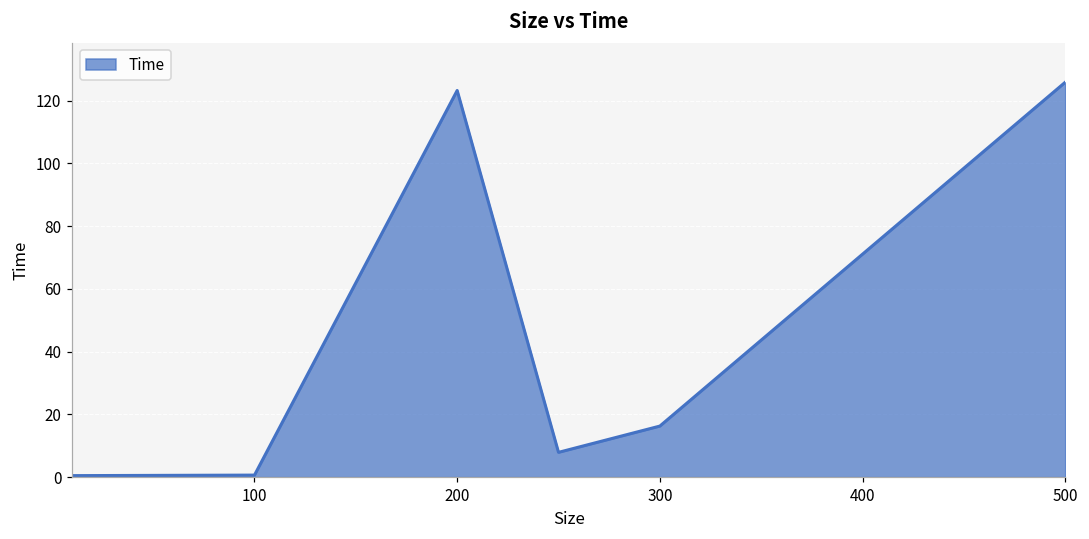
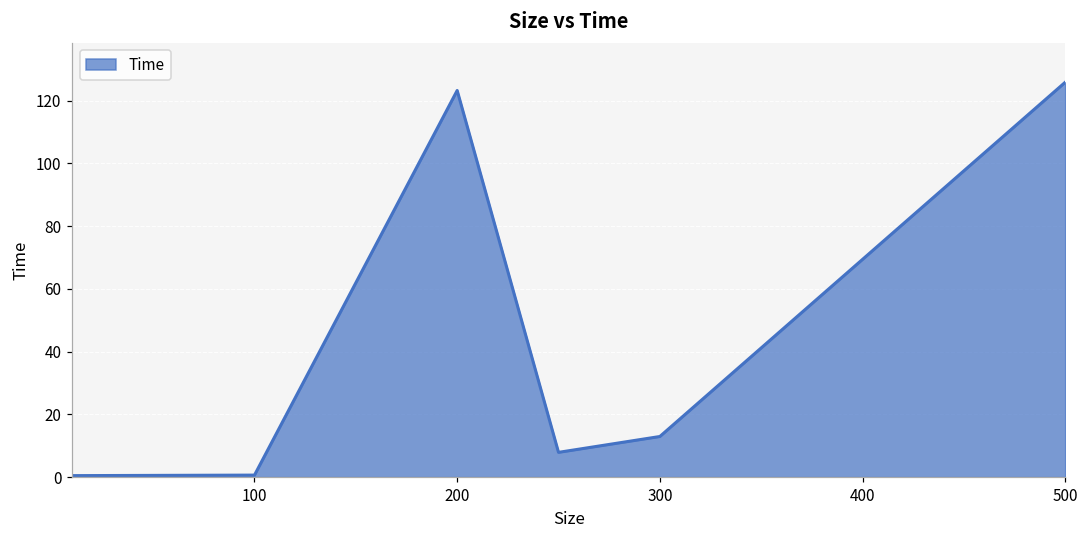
  {
    "100": 1,
    "200": 123,
-   "300": 16,
+   "300": 13,
    "500": 126
  }
